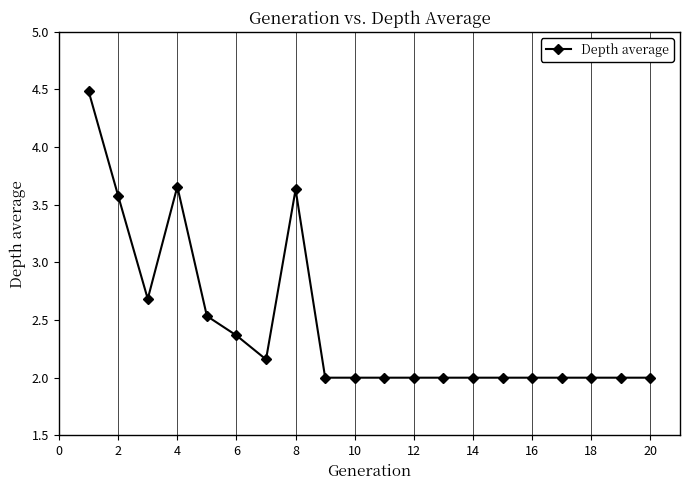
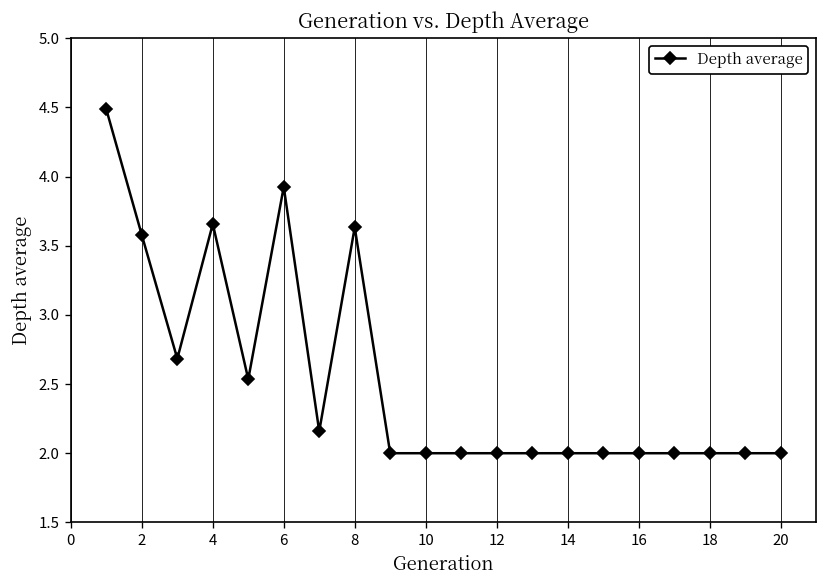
  {
    "2": 3.58,
    "4": 3.66,
-   "6": 2.37,
+   "6": 3.93,
    "8": 3.63,
    "10": 2.00,
    "12": 2.00,
    "14": 2.00,
    "16": 2.00,
    "18": 2.00,
    "20": 2.00
  }
